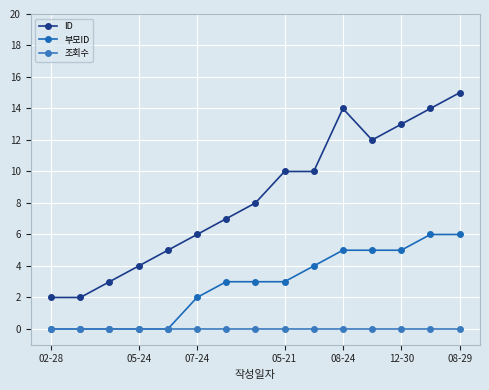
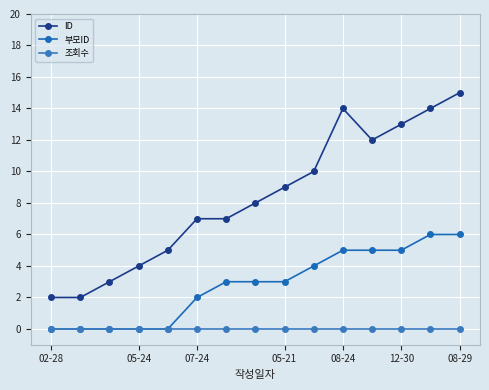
  {
    "ID": {
      "02-28": 2,
      "05-24": 4,
-     "07-24": 6,
-     "05-21": 10,
+     "07-24": 7,
+     "05-21": 9,
      "08-24": 14,
      "12-30": 13,
      "08-29": 15
    }
  }
